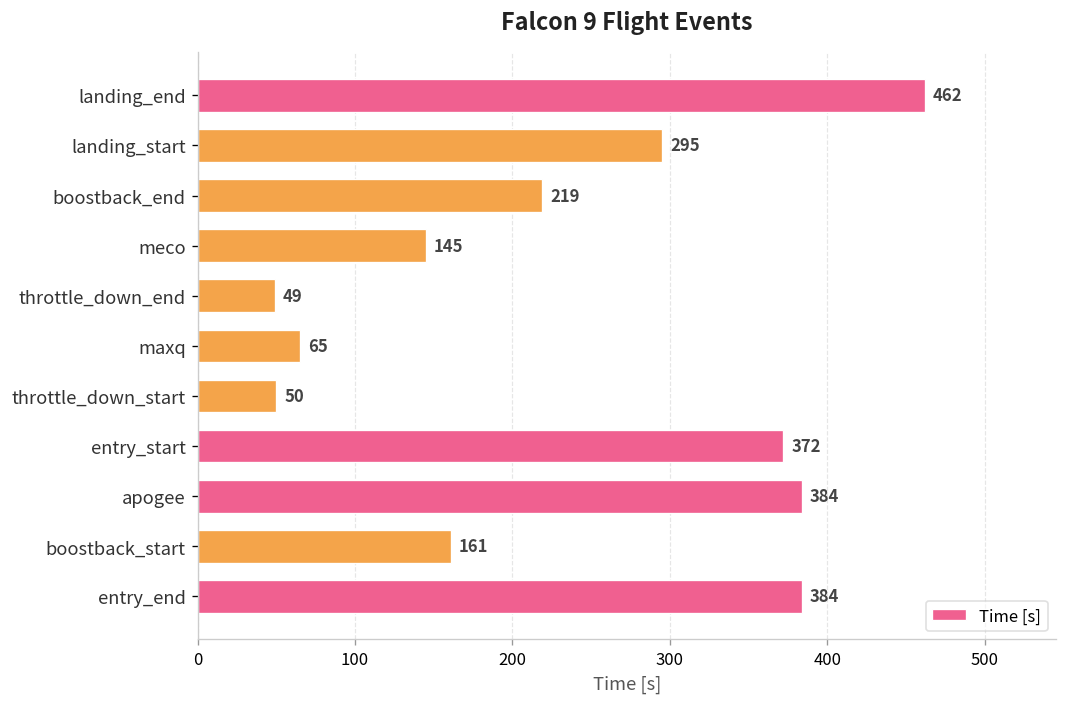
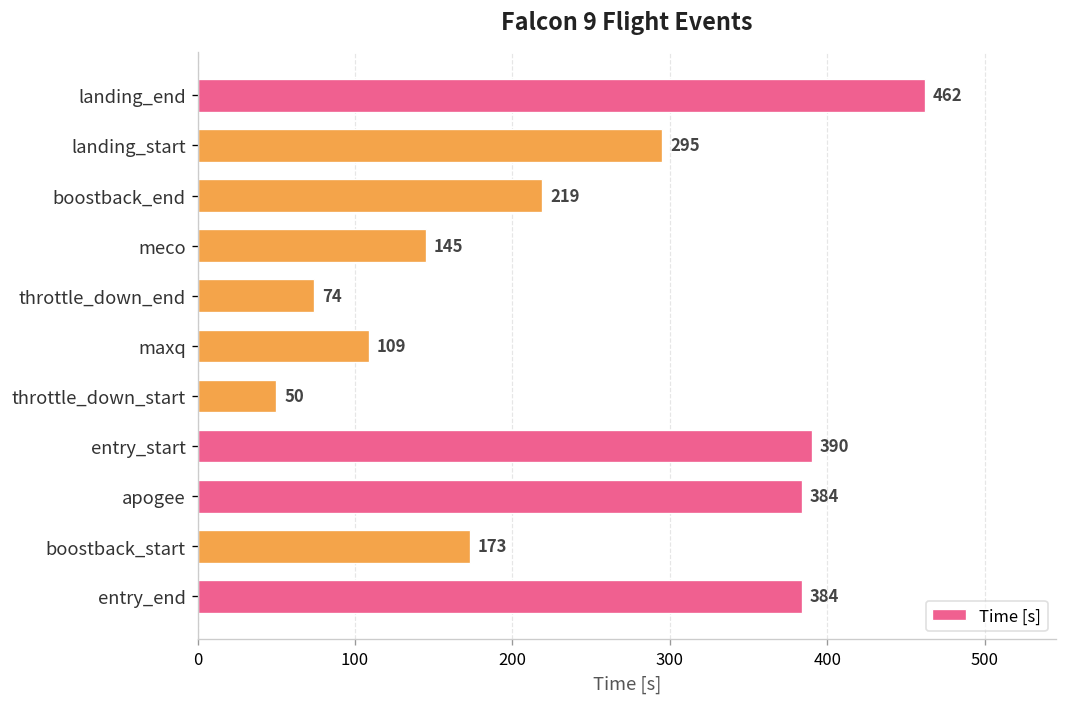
  {
    "landing_end": 462,
    "landing_start": 295,
    "boostback_end": 219,
    "meco": 145,
-   "throttle_down_end": 49,
-   "maxq": 65,
+   "throttle_down_end": 74,
+   "maxq": 109,
    "throttle_down_start": 50,
-   "entry_start": 372,
+   "entry_start": 390,
    "apogee": 384,
-   "boostback_start": 161,
+   "boostback_start": 173,
    "entry_end": 384
  }
